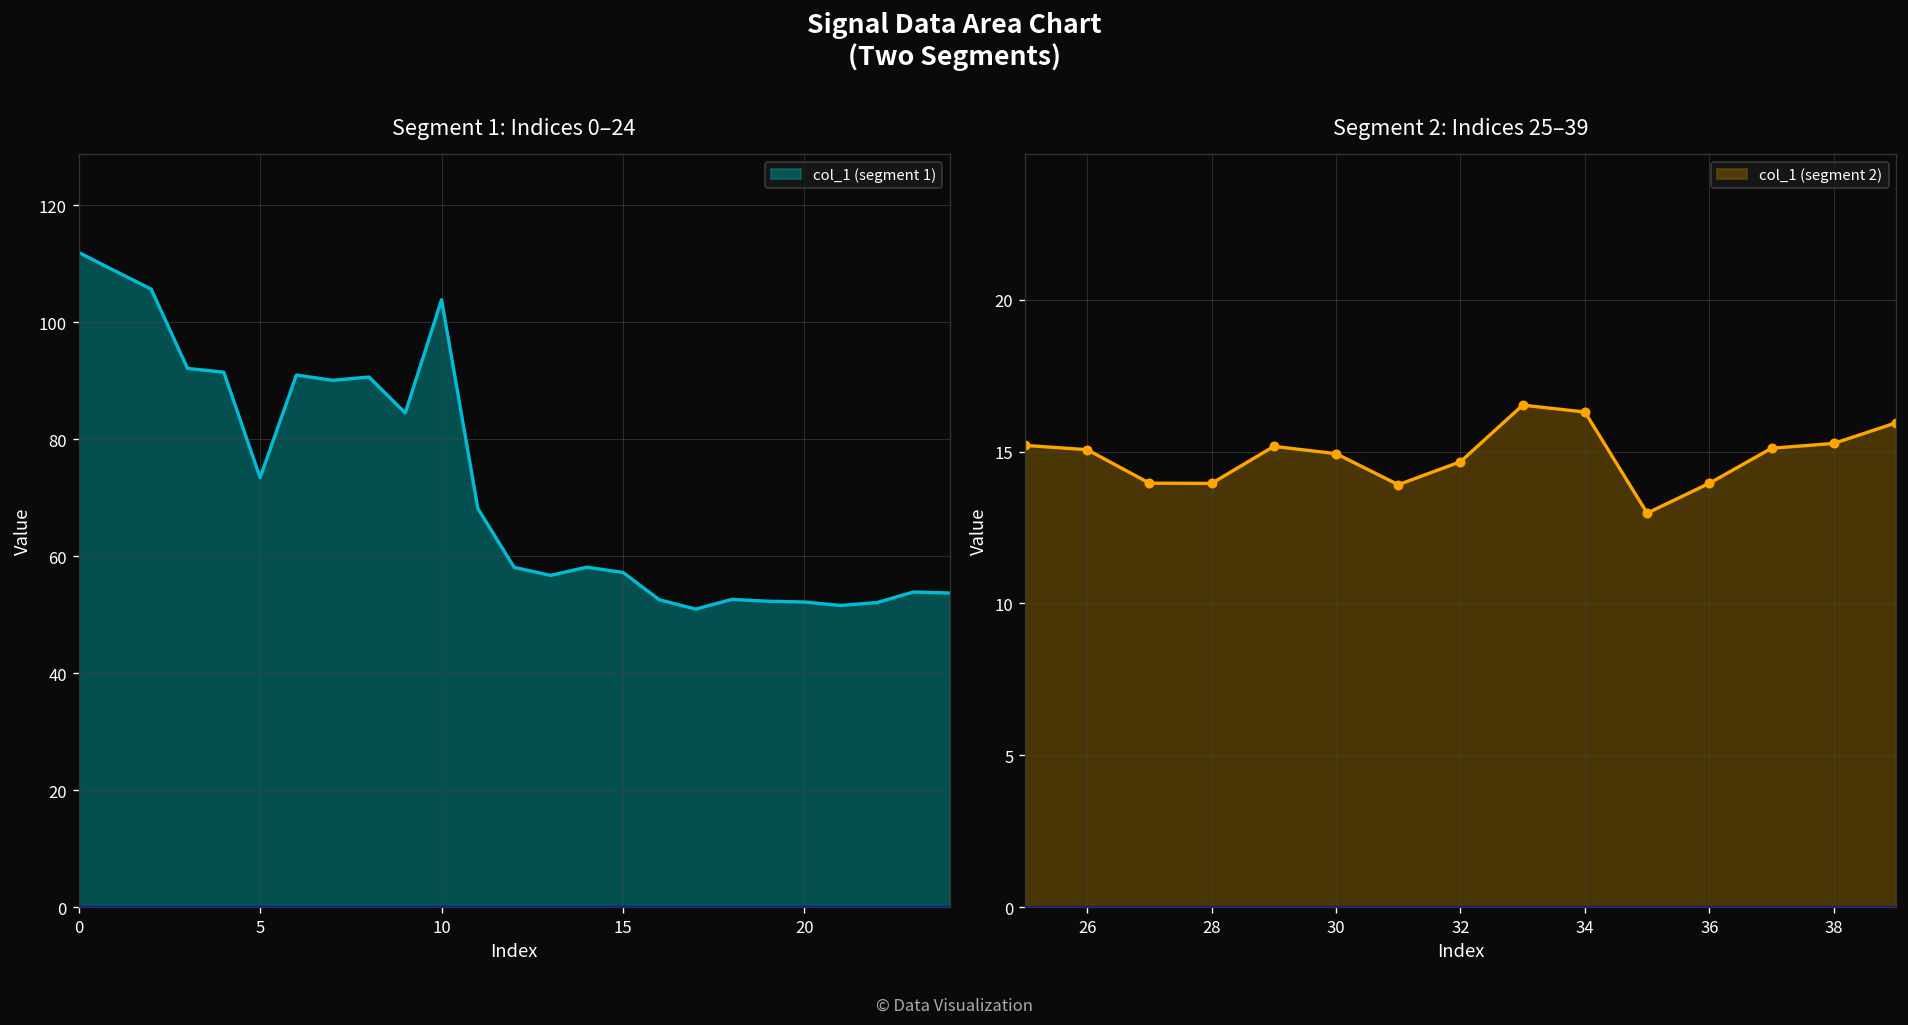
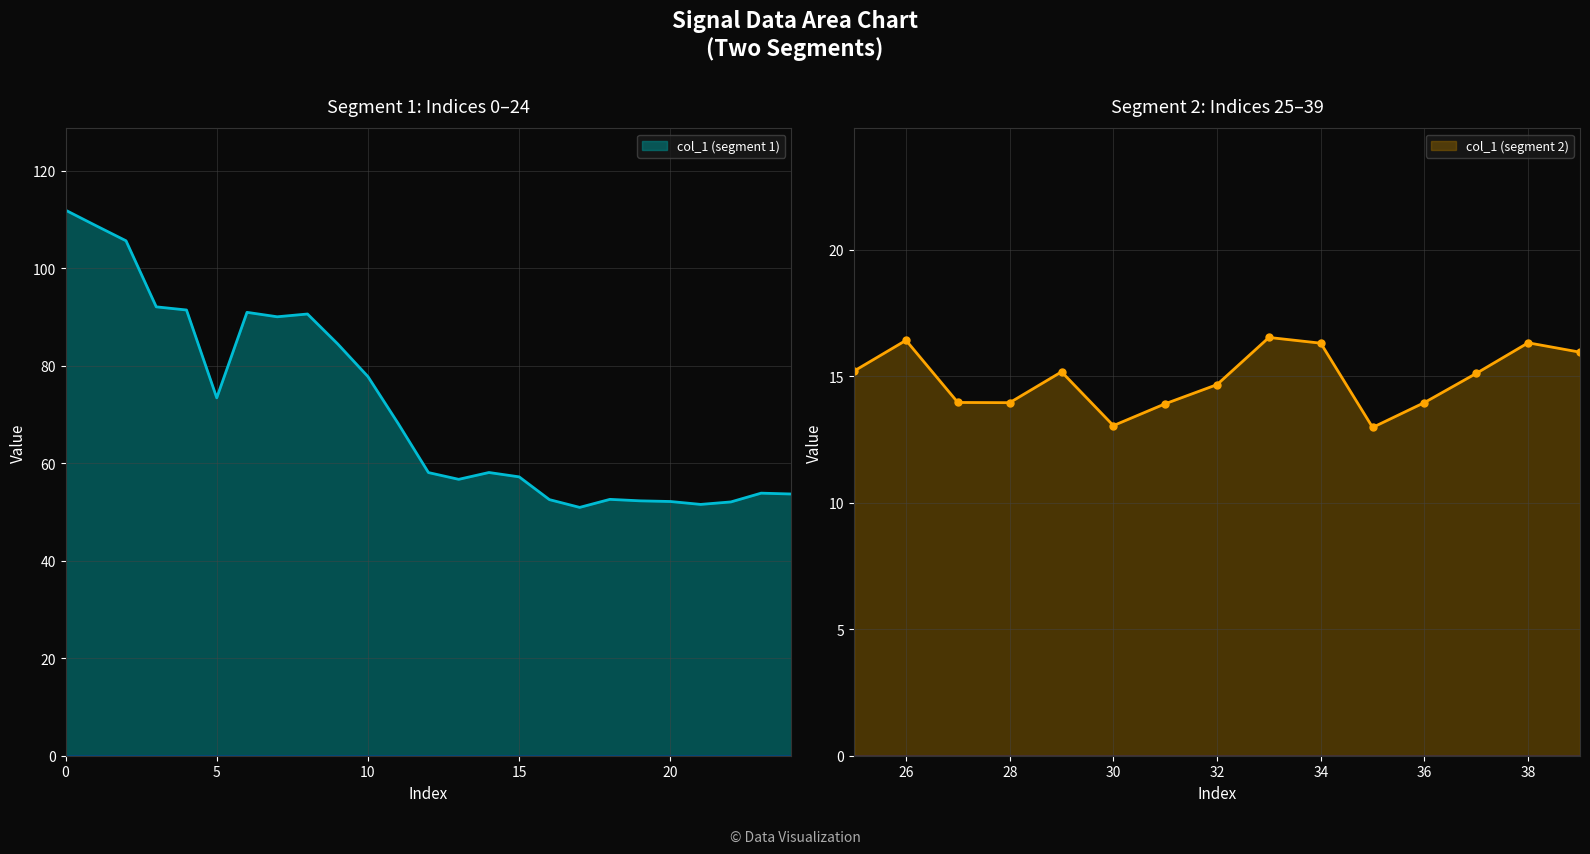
  {
    "Segment 1: Indices 0–24": {
      "0": 112,
      "5": 73,
-     "10": 104,
+     "10": 78,
      "15": 57,
      "20": 52
    },
    "Segment 2: Indices 25–39": {
-     "26": 15.1,
+     "26": 16.4,
      "28": 14.0,
-     "30": 14.9,
+     "30": 13.0,
      "32": 14.7,
      "34": 16.3,
      "36": 14.0,
-     "38": 15.3
+     "38": 16.3
    }
  }
